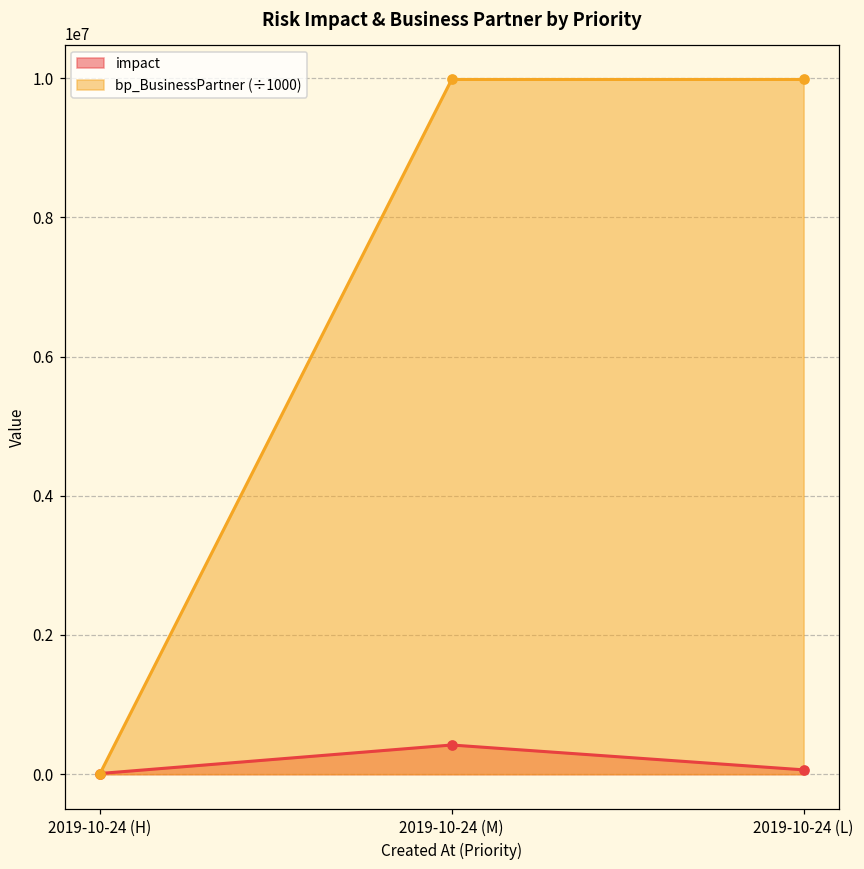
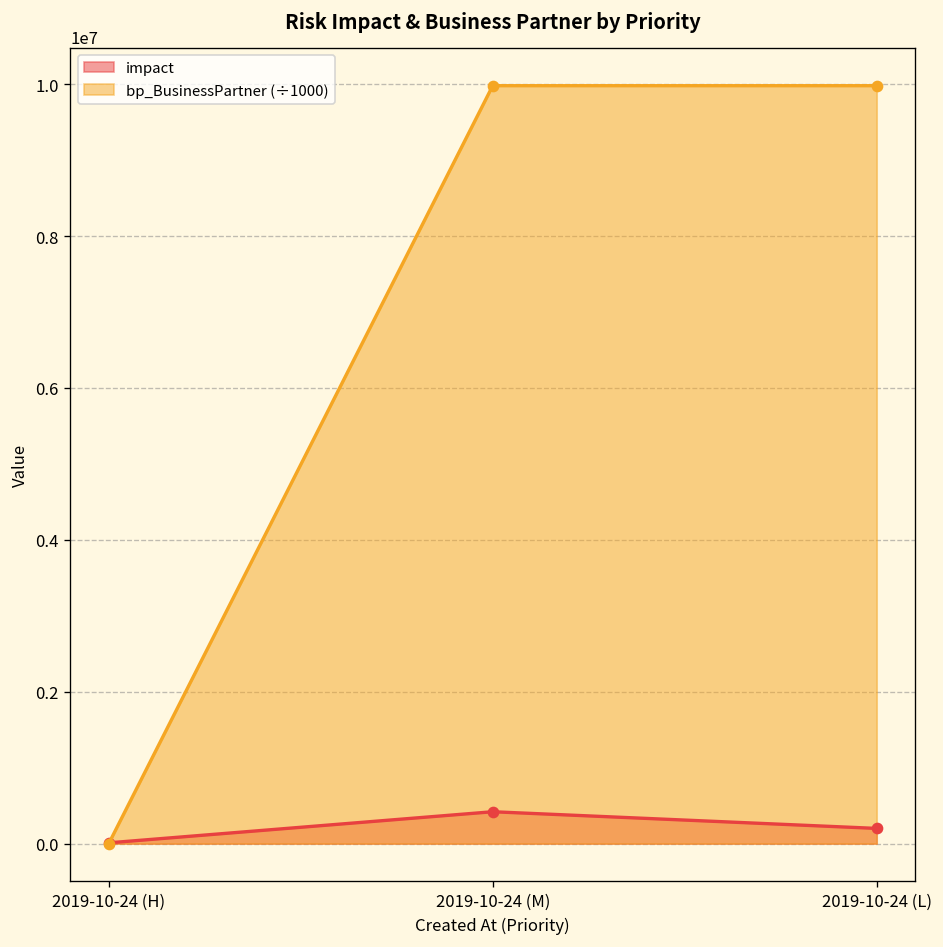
  {
    "impact": {
      "2019-10-24 (M)": 400000,
-     "2019-10-24 (L)": 100000
+     "2019-10-24 (L)": 200000
    },
    "bp_BusinessPartner (÷1000)": {
      "2019-10-24 (M)": 10000000,
      "2019-10-24 (L)": 10000000
    }
  }
